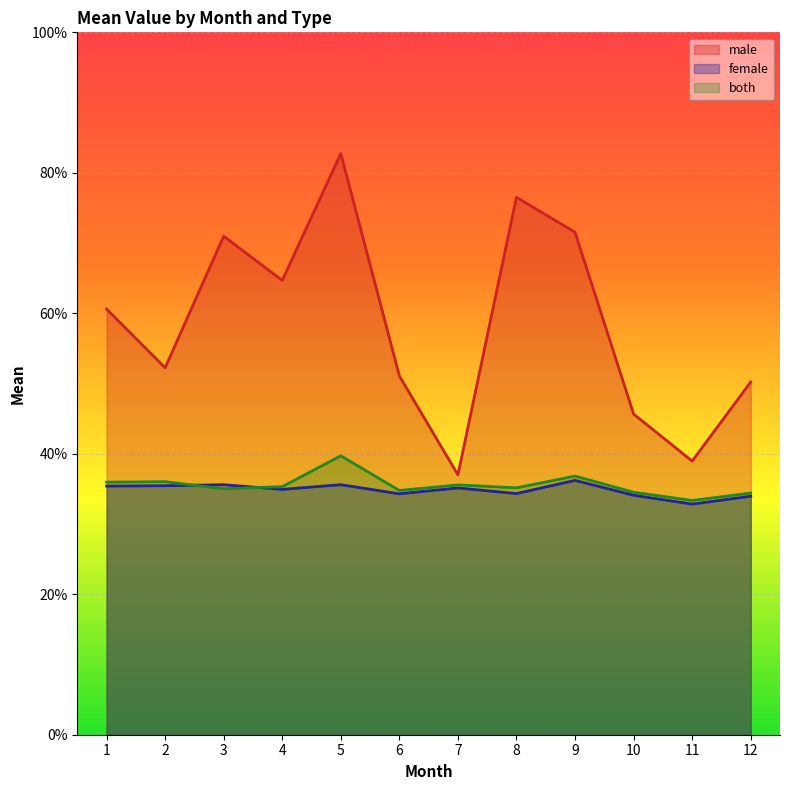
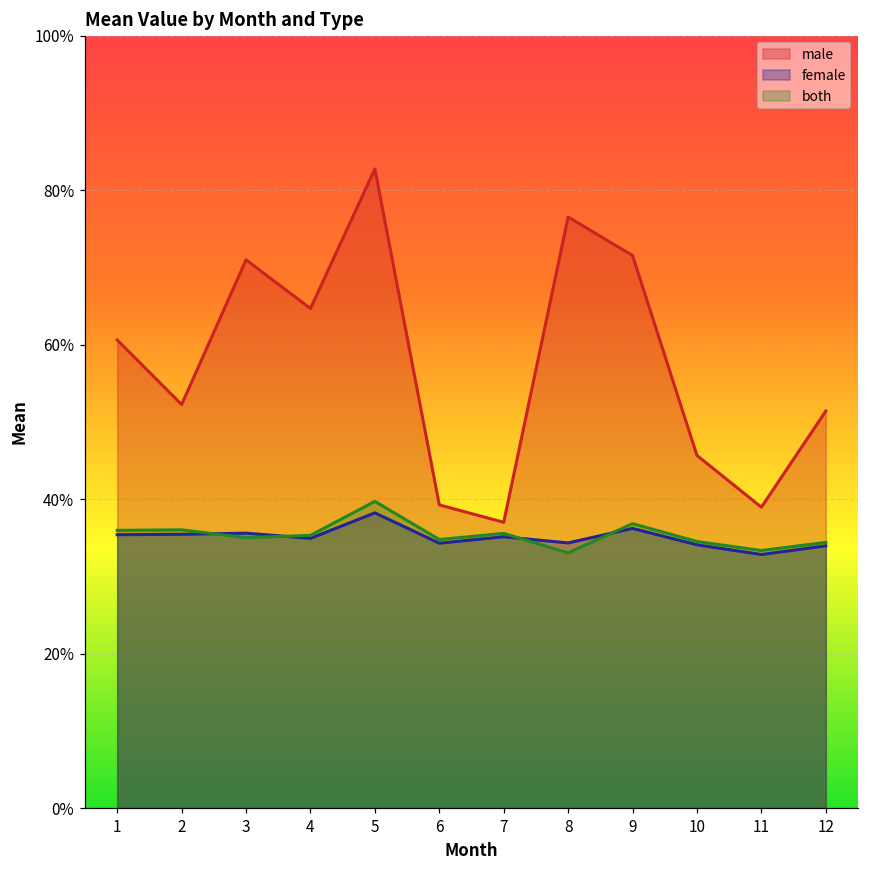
  {
    "male": {
      "1": "61%",
      "2": "52%",
      "3": "71%",
      "4": "65%",
      "5": "83%",
-     "6": "51%",
+     "6": "39%",
      "7": "37%",
      "8": "77%",
      "9": "72%",
      "10": "46%",
      "11": "39%",
-     "12": "50%"
+     "12": "51%"
    },
    "female": {
      "1": "35%",
      "2": "35%",
      "3": "36%",
      "4": "35%",
-     "5": "36%",
+     "5": "38%",
      "6": "34%",
      "7": "35%",
      "8": "34%",
      "9": "36%",
      "10": "34%",
      "11": "33%",
      "12": "34%"
    },
    "both": {
      "1": "36%",
      "2": "36%",
      "3": "35%",
      "4": "35%",
      "5": "40%",
      "6": "35%",
      "7": "36%",
-     "8": "35%",
+     "8": "33%",
      "9": "37%",
      "10": "35%",
      "11": "33%",
      "12": "34%"
    }
  }
